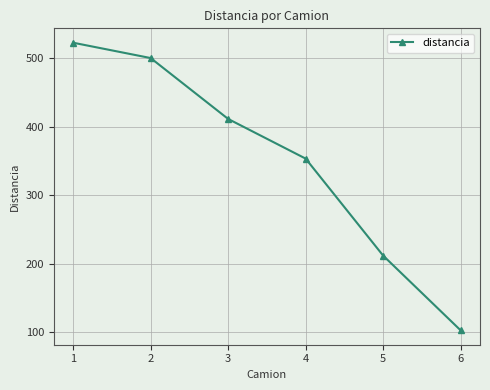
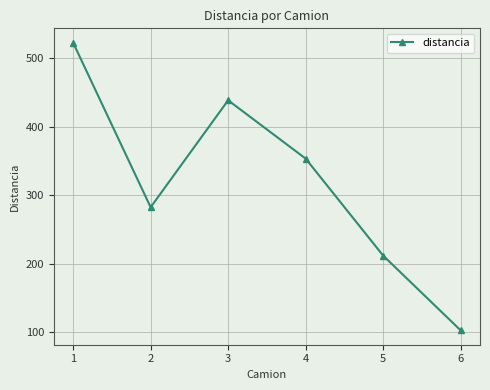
  {
    "1": 520,
-   "2": 500,
-   "3": 410,
+   "2": 280,
+   "3": 440,
    "4": 350,
    "5": 210,
    "6": 100
  }
